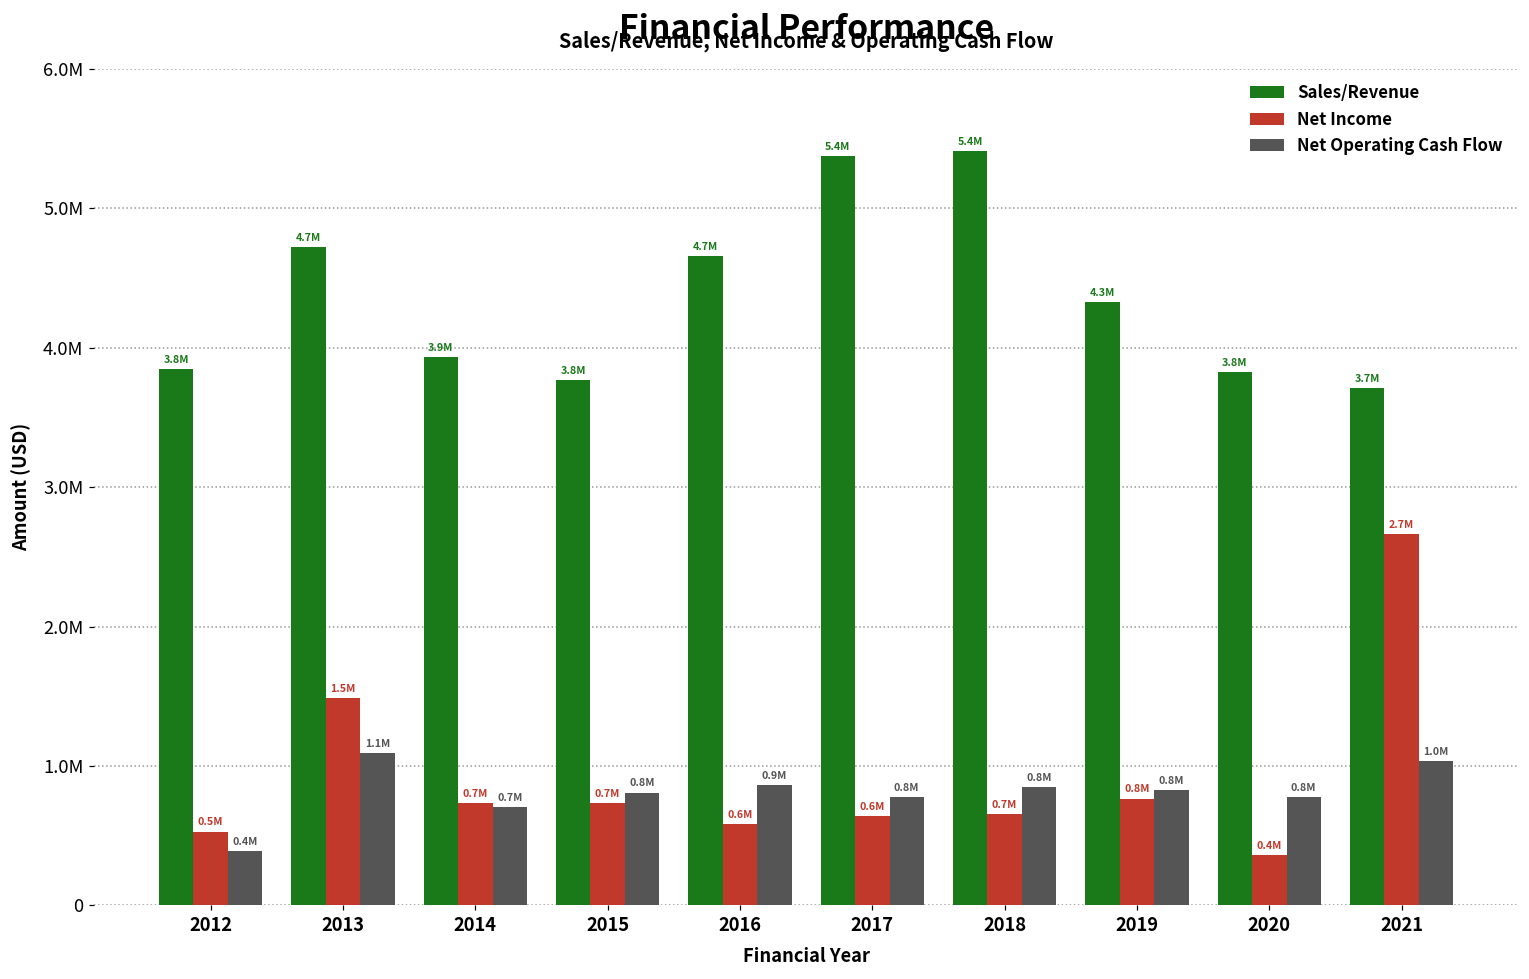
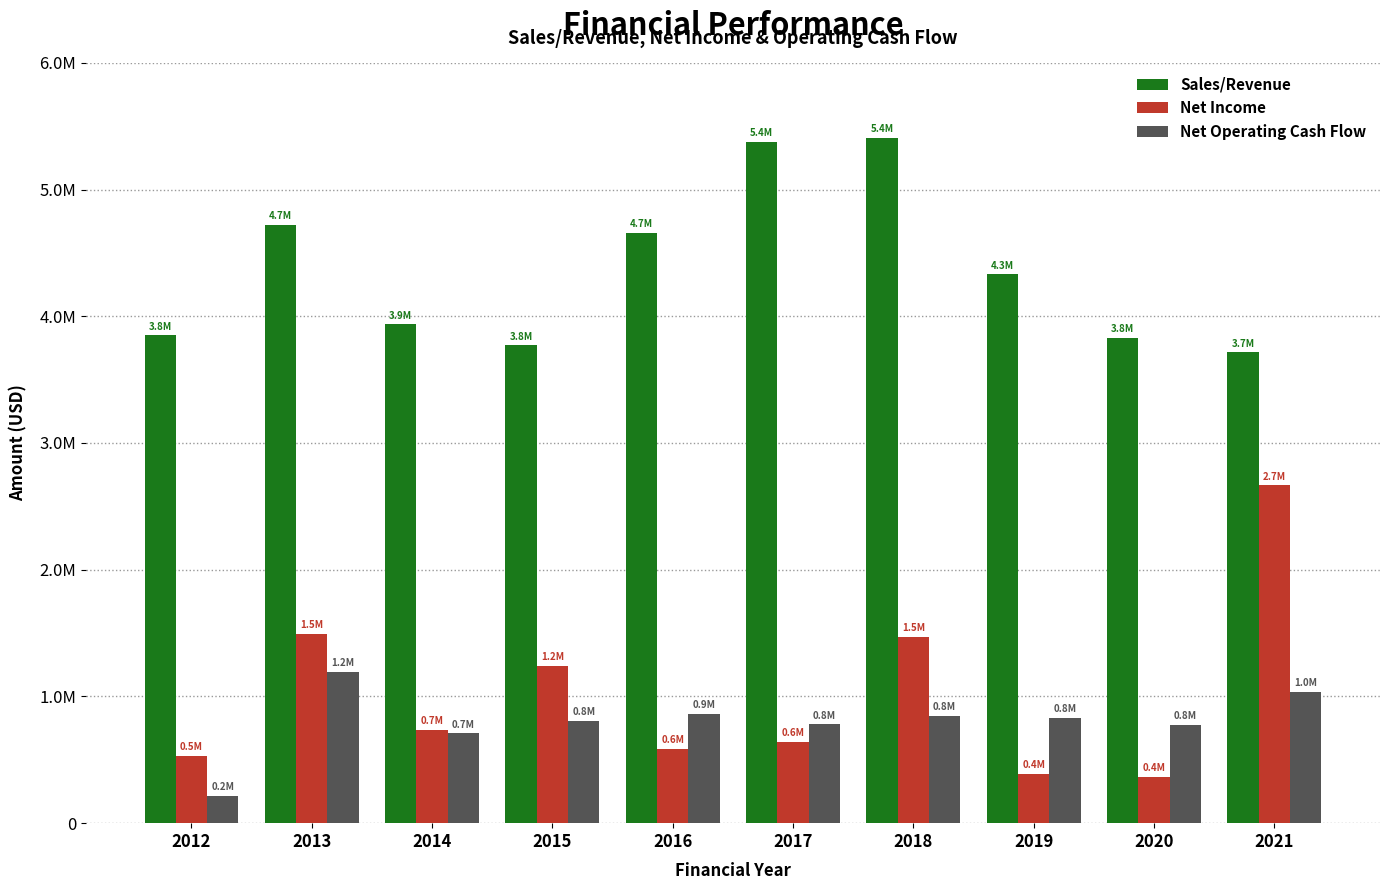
  {
    "Sales/Revenue": {
      "2012": "3.8M",
      "2013": "4.7M",
      "2014": "3.9M",
      "2015": "3.8M",
      "2016": "4.7M",
      "2017": "5.4M",
      "2018": "5.4M",
      "2019": "4.3M",
      "2020": "3.8M",
      "2021": "3.7M"
    },
    "Net Income": {
      "2012": "0.5M",
      "2013": "1.5M",
      "2014": "0.7M",
-     "2015": "0.7M",
+     "2015": "1.2M",
      "2016": "0.6M",
      "2017": "0.6M",
-     "2018": "0.7M",
-     "2019": "0.8M",
+     "2018": "1.5M",
+     "2019": "0.4M",
      "2020": "0.4M",
      "2021": "2.7M"
    },
    "Net Operating Cash Flow": {
-     "2012": "0.4M",
-     "2013": "1.1M",
+     "2012": "0.2M",
+     "2013": "1.2M",
      "2014": "0.7M",
      "2015": "0.8M",
      "2016": "0.9M",
      "2017": "0.8M",
      "2018": "0.8M",
      "2019": "0.8M",
      "2020": "0.8M",
      "2021": "1.0M"
    }
  }
